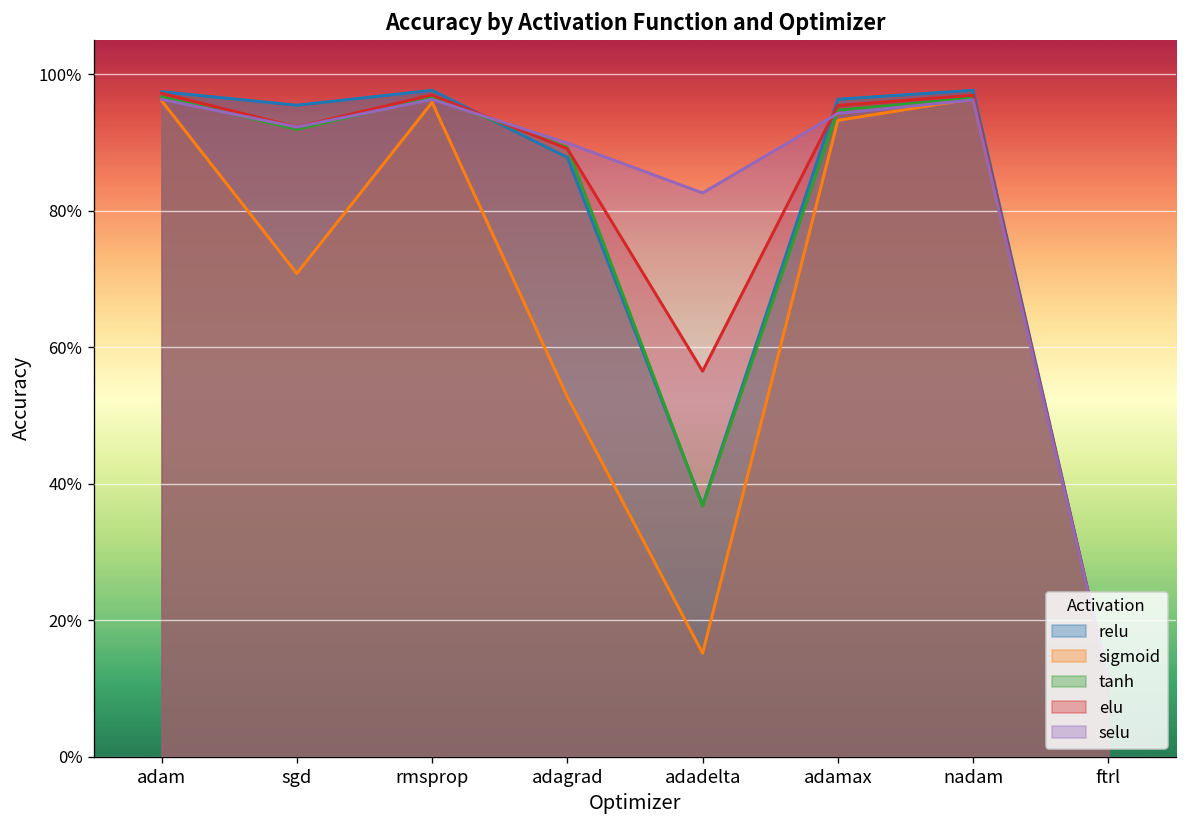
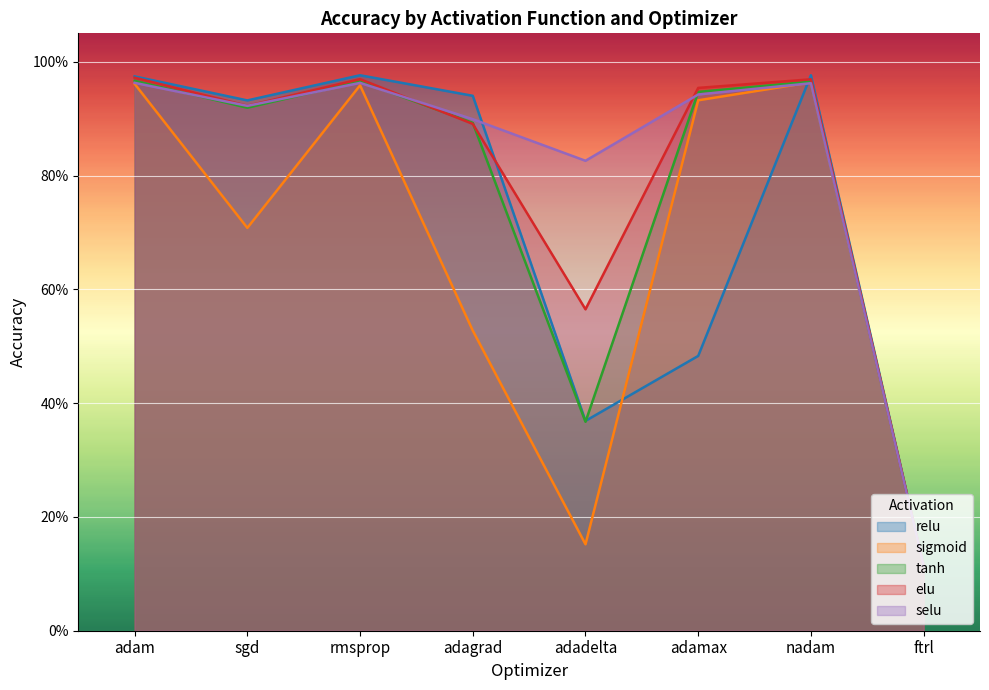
  {
    "relu": {
-     "sgd": "95%",
+     "sgd": "93%",
      "rmsprop": "98%",
-     "adagrad": "88%",
-     "adamax": "96%",
+     "adagrad": "94%",
+     "adamax": "48%",
      "nadam": "98%"
    },
    "tanh": {
      "adamax": "95%"
    },
    "selu": {
      "adagrad": "90%",
      "adadelta": "83%",
      "adamax": "94%"
    }
  }
